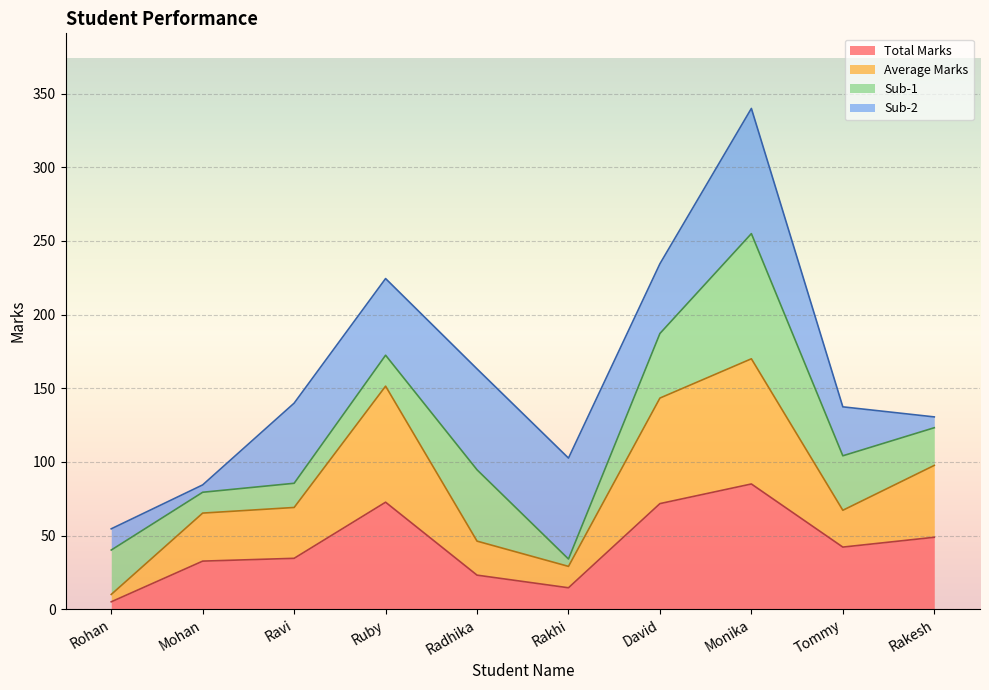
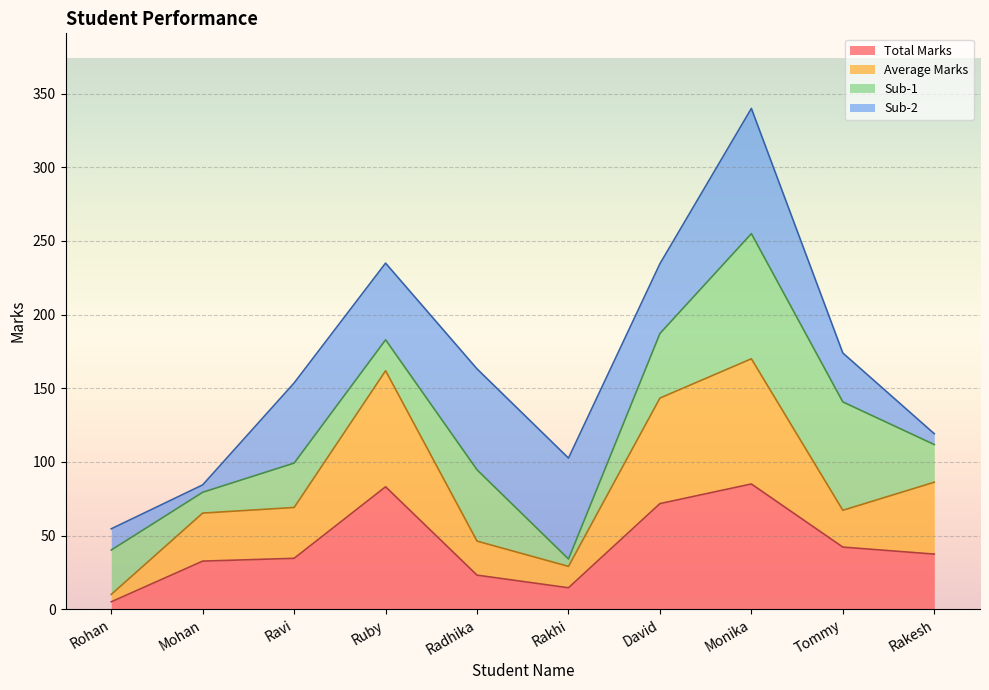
  {
    "Total Marks": {
      "Rohan": 5,
      "Mohan": 33,
      "Ravi": 35,
-     "Ruby": 73,
+     "Ruby": 83,
      "Radhika": 23,
      "Rakhi": 15,
      "David": 72,
      "Monika": 85,
      "Tommy": 42,
-     "Rakesh": 49
+     "Rakesh": 37
    },
    "Average Marks": {
      "Rohan": 5,
      "Mohan": 33,
      "Ravi": 35,
      "Ruby": 79,
      "Radhika": 23,
      "Rakhi": 15,
      "David": 72,
      "Monika": 85,
      "Tommy": 25,
      "Rakesh": 49
    },
    "Sub-1": {
      "Rohan": 30,
      "Mohan": 14,
-     "Ravi": 16,
+     "Ravi": 30,
      "Ruby": 21,
      "Radhika": 48,
      "Rakhi": 5,
      "David": 44,
      "Monika": 85,
-     "Tommy": 37,
+     "Tommy": 74,
      "Rakesh": 26
    },
    "Sub-2": {
      "Rohan": 14,
      "Mohan": 5,
      "Ravi": 54,
      "Ruby": 52,
      "Radhika": 69,
      "Rakhi": 69,
      "David": 47,
      "Monika": 85,
      "Tommy": 33,
      "Rakesh": 7
    }
  }
